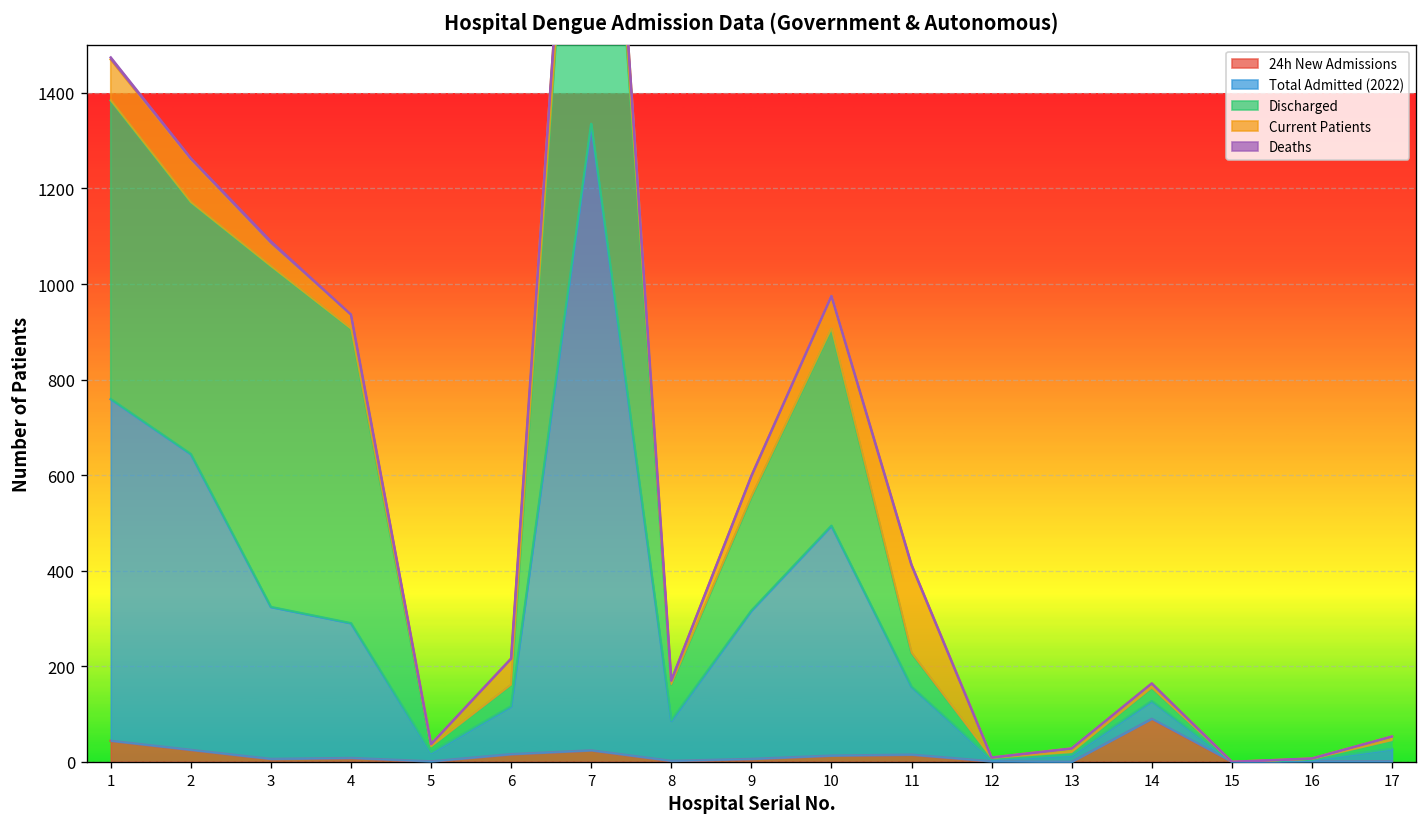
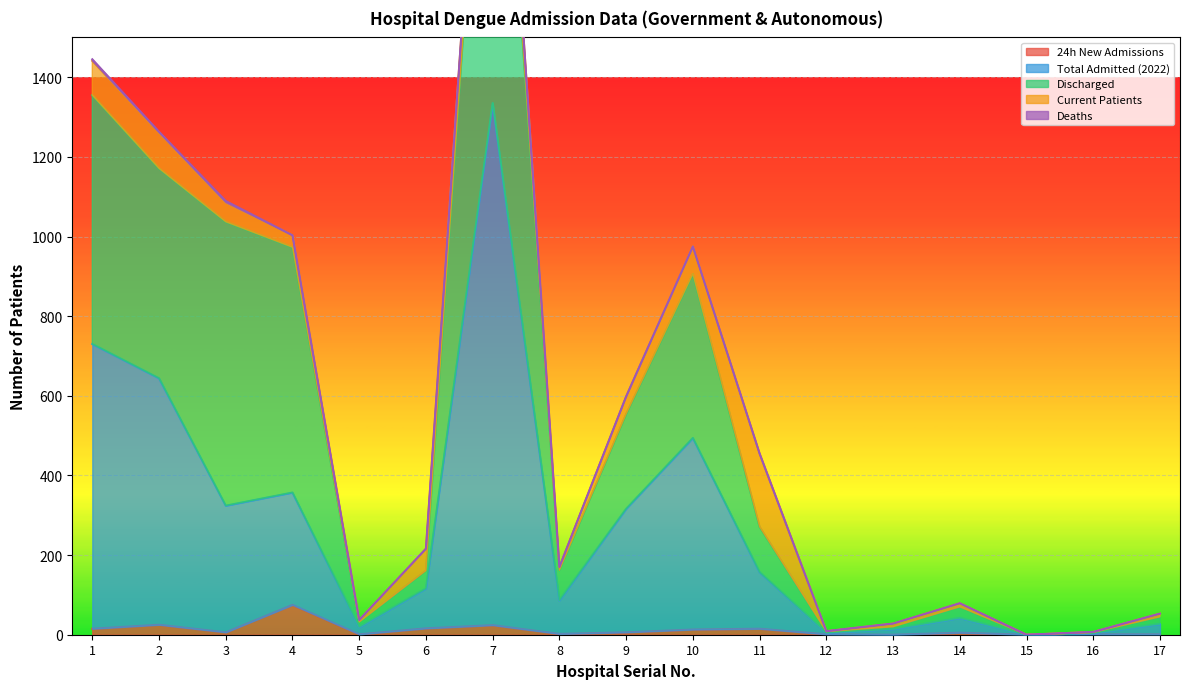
  {
    "24h New Admissions": {
-     "1": 40,
+     "1": 20,
      "2": 30,
      "3": 10,
-     "4": 10,
+     "4": 80,
      "5": 0,
      "6": 20,
      "7": 20,
      "8": 0,
      "9": 10,
      "10": 10,
      "11": 20,
      "13": 0,
-     "14": 90,
+     "14": 10,
      "17": 0
    },
    "Total Admitted (2022)": {
      "1": 720,
      "2": 620,
      "3": 320,
      "4": 280,
      "5": 20,
      "6": 100,
      "7": 1310,
      "8": 80,
      "9": 310,
      "10": 480,
      "11": 140,
      "14": 40,
      "17": 30
    },
    "Discharged": {
      "1": 630,
      "2": 530,
      "3": 710,
      "4": 620,
      "6": 50,
      "8": 80,
      "9": 240,
      "10": 410,
-     "11": 70,
+     "11": 110,
      "14": 30,
      "17": 20
    }
  }
